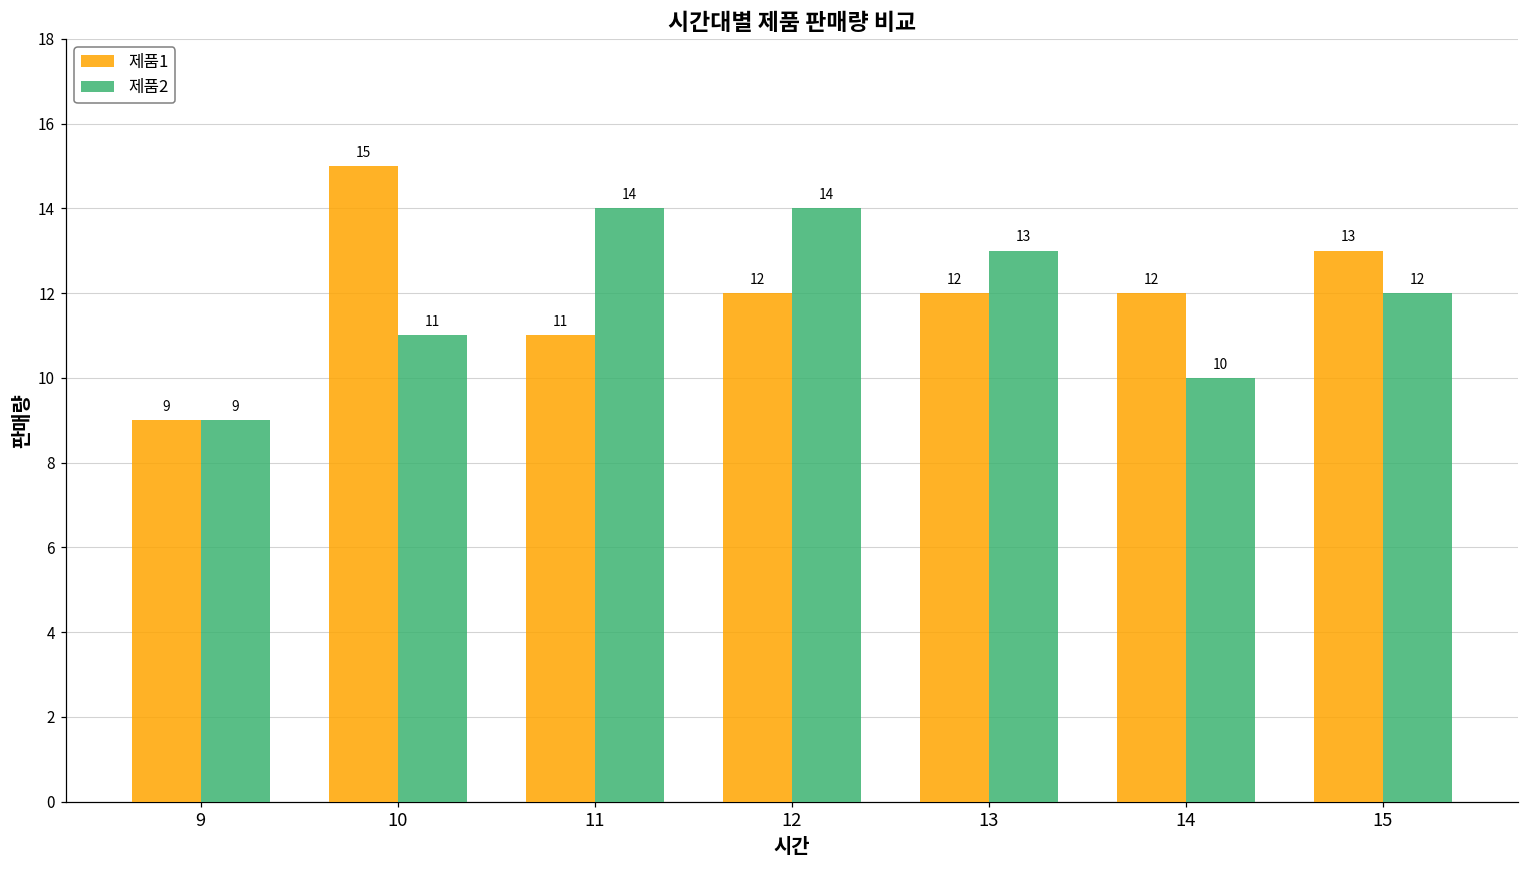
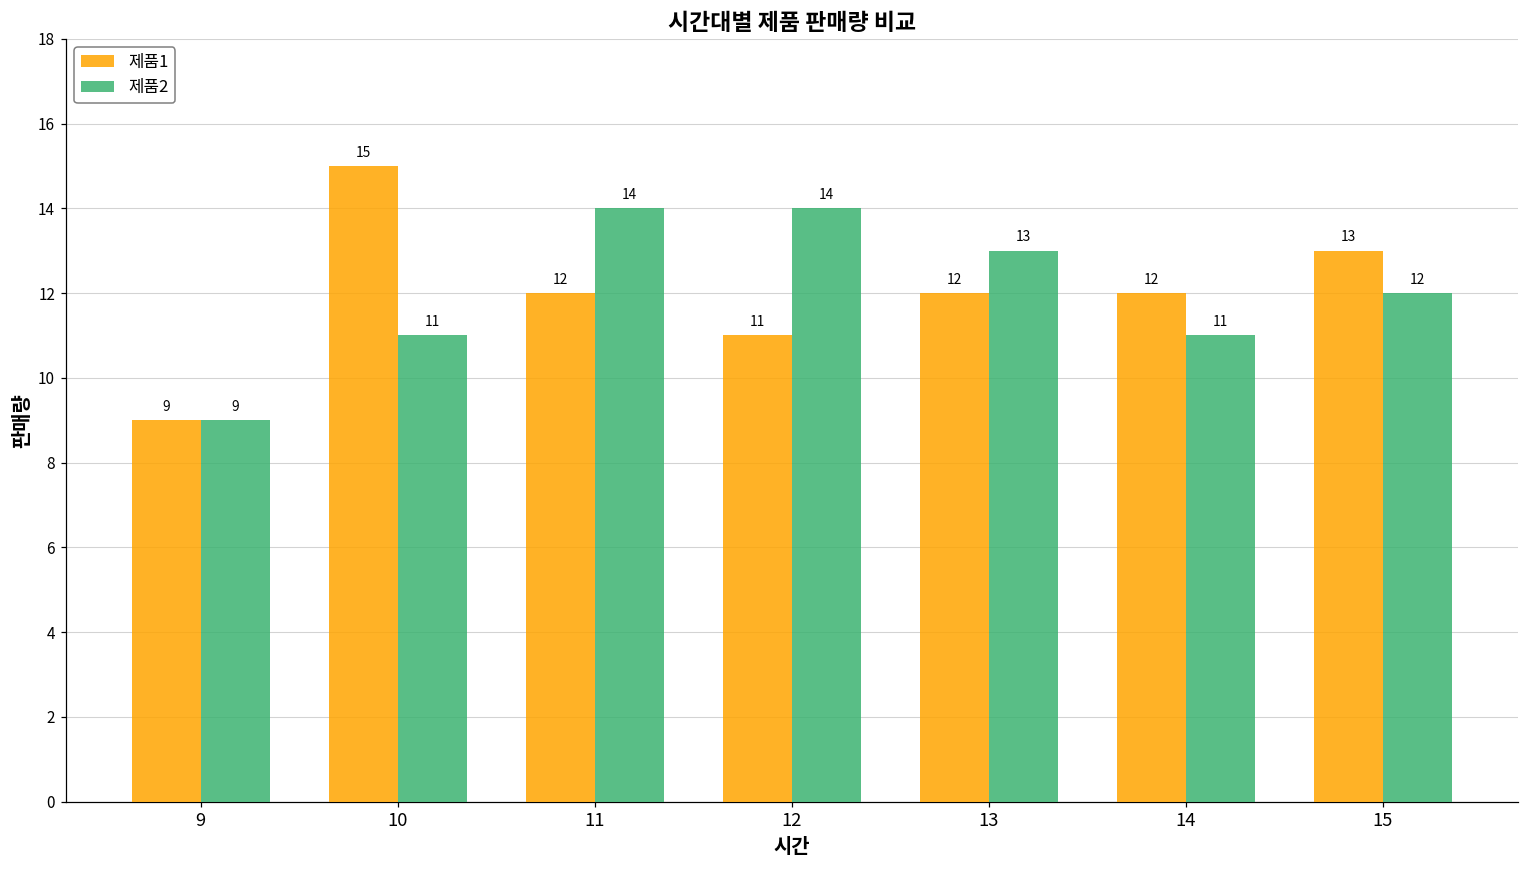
  {
    "제품1": {
      "9": 9,
      "10": 15,
-     "11": 11,
-     "12": 12,
+     "11": 12,
+     "12": 11,
      "13": 12,
      "14": 12,
      "15": 13
    },
    "제품2": {
      "9": 9,
      "10": 11,
      "11": 14,
      "12": 14,
      "13": 13,
-     "14": 10,
+     "14": 11,
      "15": 12
    }
  }
